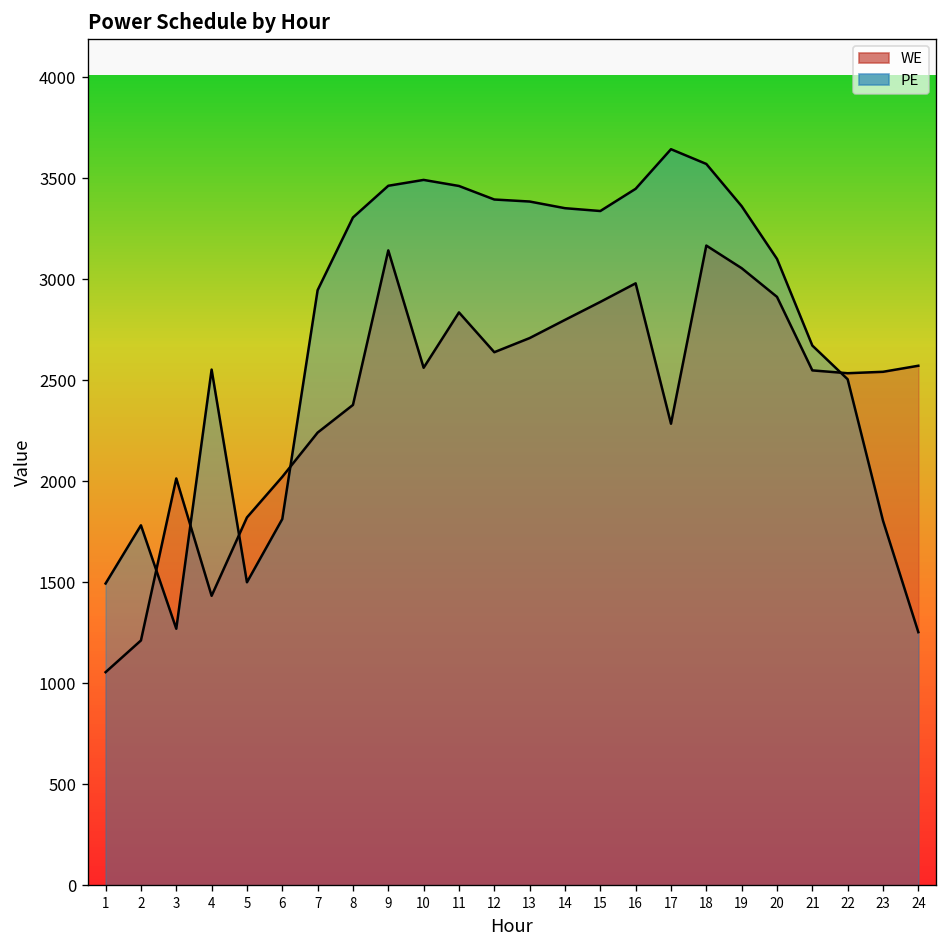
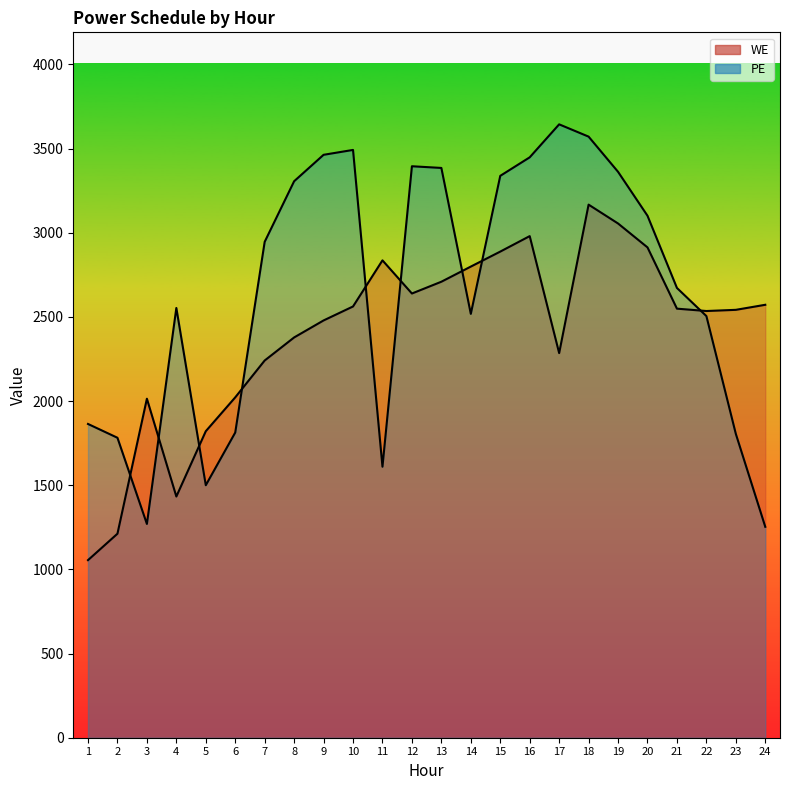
  {
    "WE": {
      "1": 1060,
      "2": 1210,
      "3": 2010,
      "4": 1430,
      "5": 1820,
      "6": 2020,
      "7": 2240,
      "8": 2380,
-     "9": 3140,
+     "9": 2480,
      "10": 2560,
      "11": 2840,
      "12": 2640,
      "13": 2710,
      "14": 2800,
      "15": 2890,
      "16": 2980,
      "17": 2290,
      "18": 3170,
      "19": 3060,
      "20": 2910,
      "21": 2550,
      "22": 2540,
      "23": 2540,
      "24": 2570
    },
    "PE": {
-     "1": 1490,
+     "1": 1860,
      "2": 1780,
      "3": 1270,
      "4": 2550,
      "5": 1500,
      "6": 1810,
      "7": 2950,
      "8": 3310,
      "9": 3460,
      "10": 3490,
-     "11": 3460,
+     "11": 1610,
      "12": 3400,
      "13": 3390,
-     "14": 3350,
+     "14": 2520,
      "15": 3340,
      "16": 3450,
      "17": 3640,
      "18": 3570,
      "19": 3360,
      "20": 3100,
      "21": 2670,
      "22": 2510,
      "23": 1810,
      "24": 1250
    }
  }
